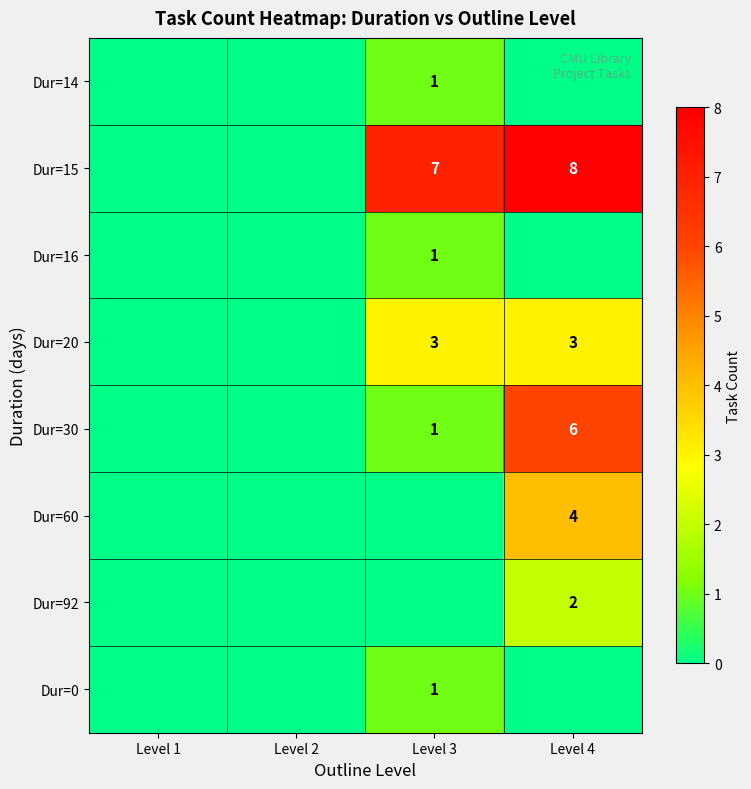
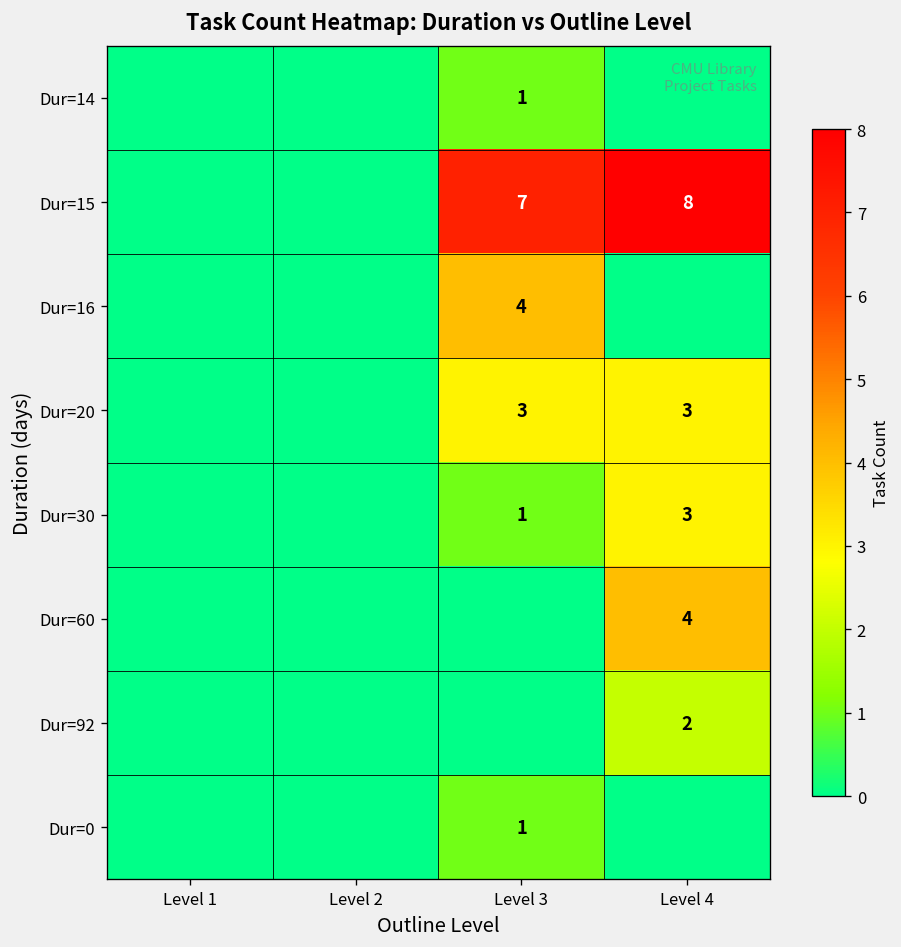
  {
    "Dur=14": {
      "Level 3": 1
    },
    "Dur=15": {
      "Level 3": 7,
      "Level 4": 8
    },
    "Dur=16": {
-     "Level 3": 1
+     "Level 3": 4
    },
    "Dur=20": {
      "Level 3": 3,
      "Level 4": 3
    },
    "Dur=30": {
      "Level 3": 1,
-     "Level 4": 6
+     "Level 4": 3
    },
    "Dur=60": {
      "Level 4": 4
    },
    "Dur=92": {
      "Level 4": 2
    },
    "Dur=0": {
      "Level 3": 1
    }
  }
